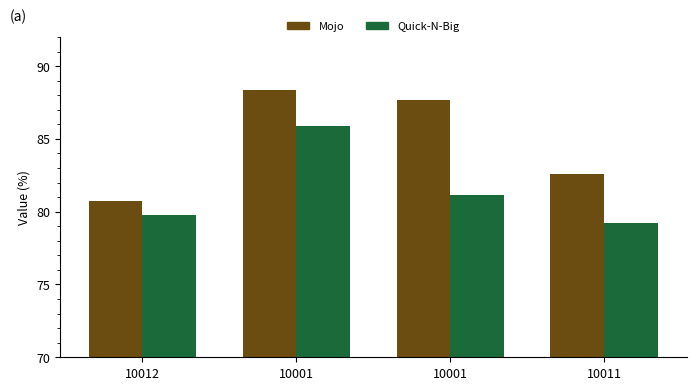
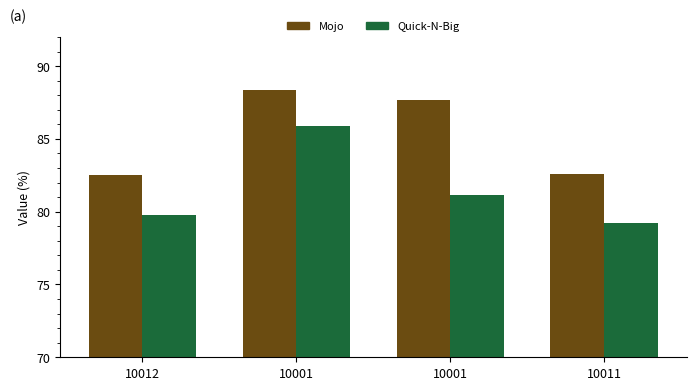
  {
    "Mojo": {
-     "10012": 80.7,
+     "10012": 82.5,
      "10011": 82.6
    },
    "Quick-N-Big": {
      "10012": 79.8,
      "10011": 79.2
    }
  }
